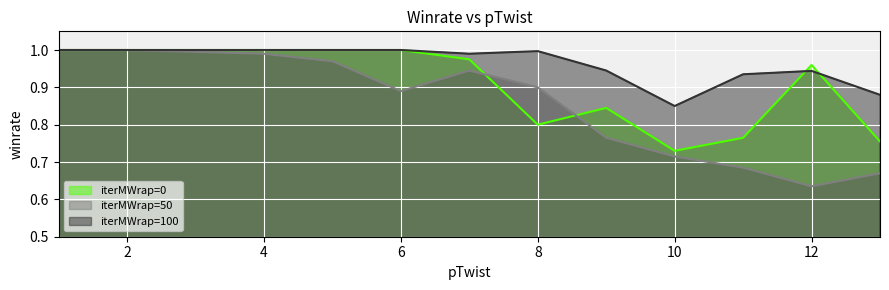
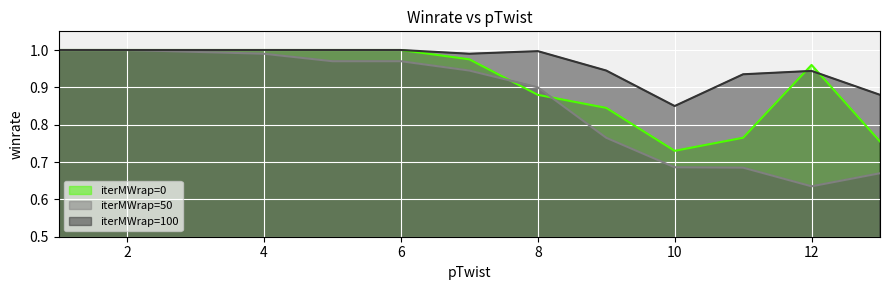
  {
    "iterMWrap=0": {
-     "8": 0.80,
+     "8": 0.88,
      "10": 0.73,
      "12": 0.96
    },
    "iterMWrap=50": {
      "4": 0.99,
-     "6": 0.89,
+     "6": 0.97,
      "8": 0.90,
-     "10": 0.72,
+     "10": 0.69,
      "12": 0.64
    },
    "iterMWrap=100": {
      "8": 1.00,
      "10": 0.85,
      "12": 0.94
    }
  }
